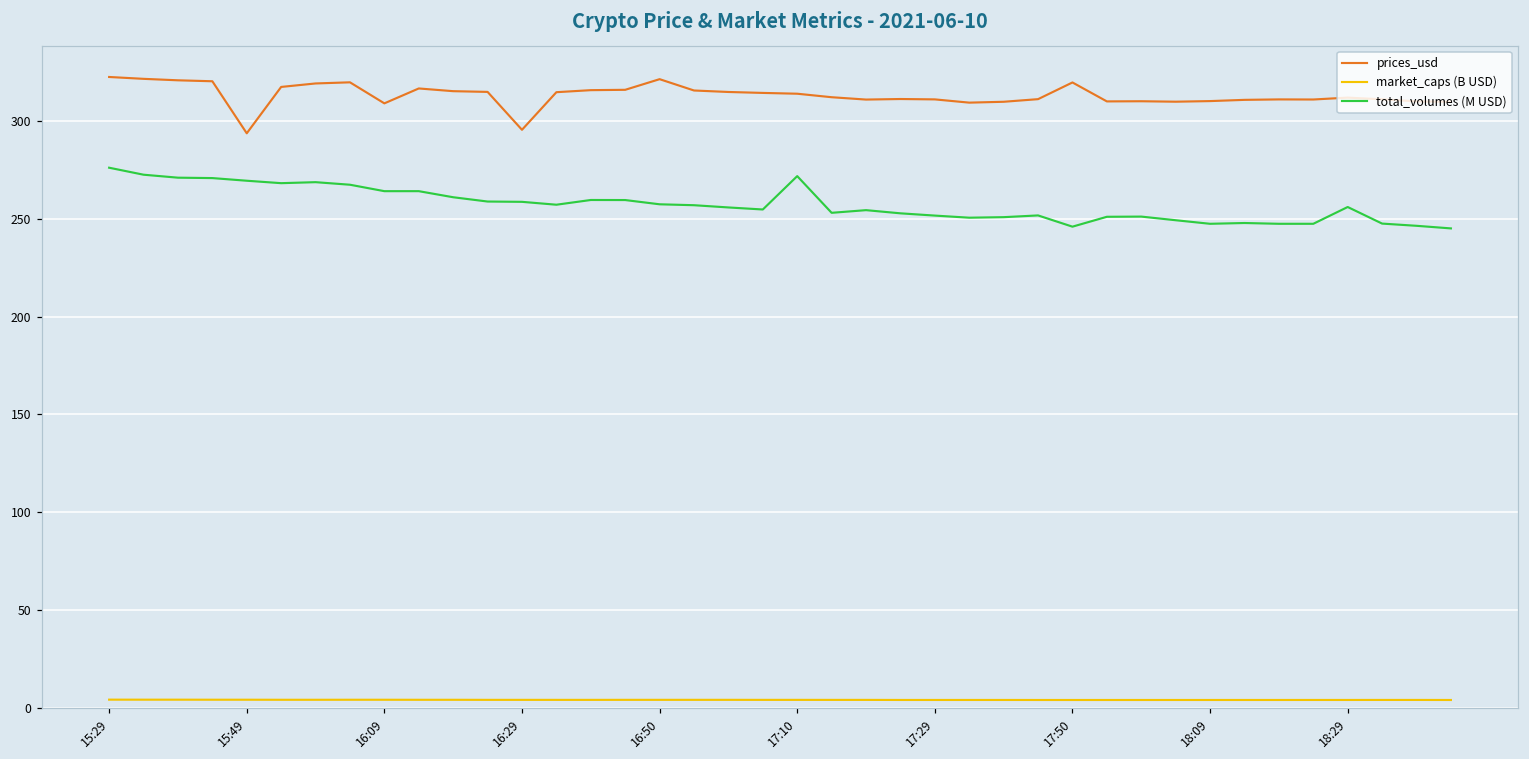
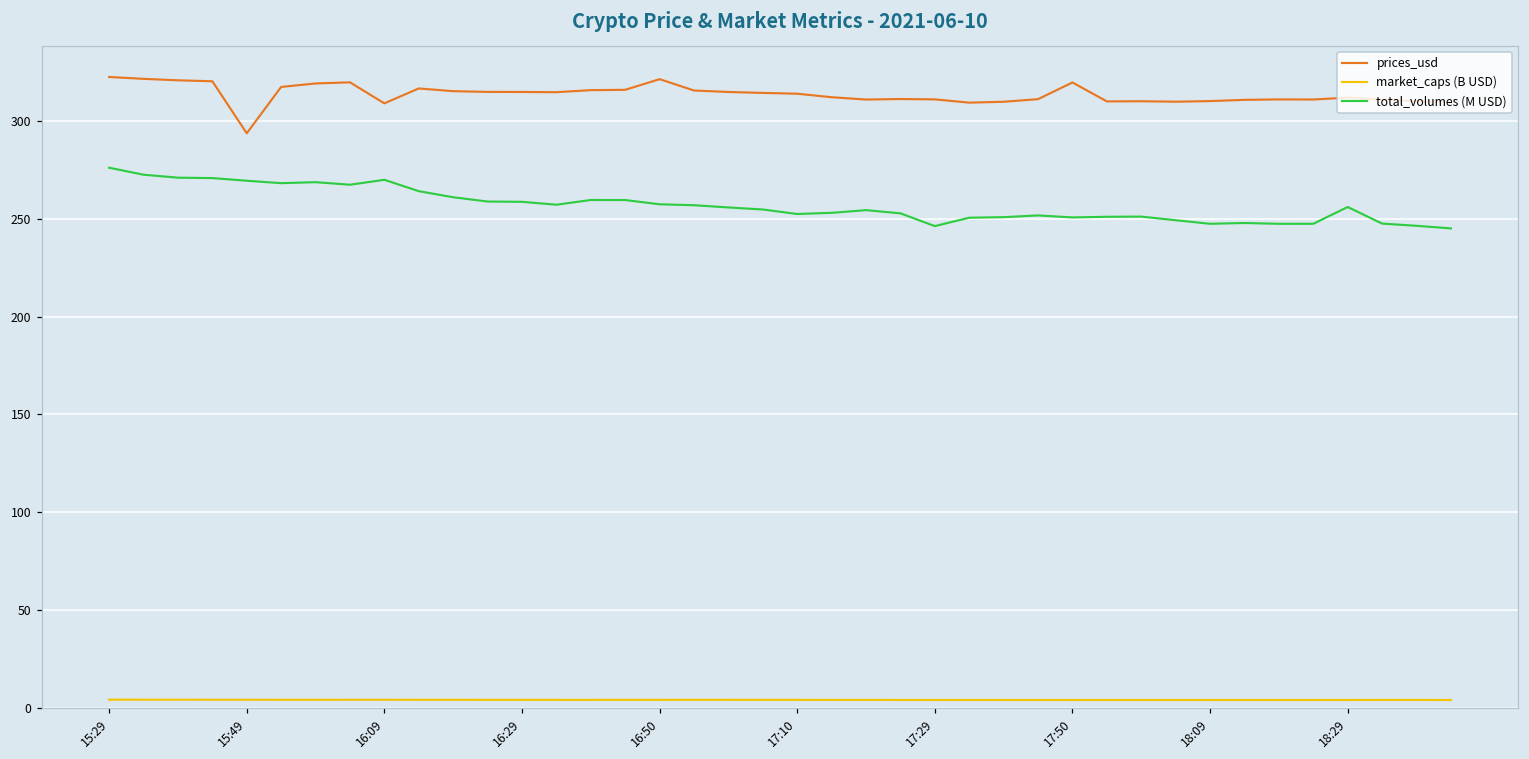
  {
    "prices_usd": {
      "15:29": 323,
      "15:49": 294,
      "16:09": 309,
-     "16:29": 296,
+     "16:29": 315,
      "16:50": 321,
      "17:10": 314,
      "17:29": 311,
      "17:50": 320,
      "18:09": 310
    },
    "market_caps (B USD)": {
      "15:29": 4,
      "15:49": 4,
      "16:09": 4,
      "16:29": 4,
      "16:50": 4,
      "17:10": 4,
      "17:29": 4,
      "17:50": 4,
      "18:09": 4,
      "18:29": 4
    },
    "total_volumes (M USD)": {
      "15:29": 276,
      "15:49": 270,
-     "16:09": 264,
+     "16:09": 270,
      "16:29": 259,
      "16:50": 257,
-     "17:10": 272,
-     "17:29": 252,
-     "17:50": 246,
+     "17:10": 253,
+     "17:29": 246,
+     "17:50": 251,
      "18:09": 248,
      "18:29": 256
    }
  }
